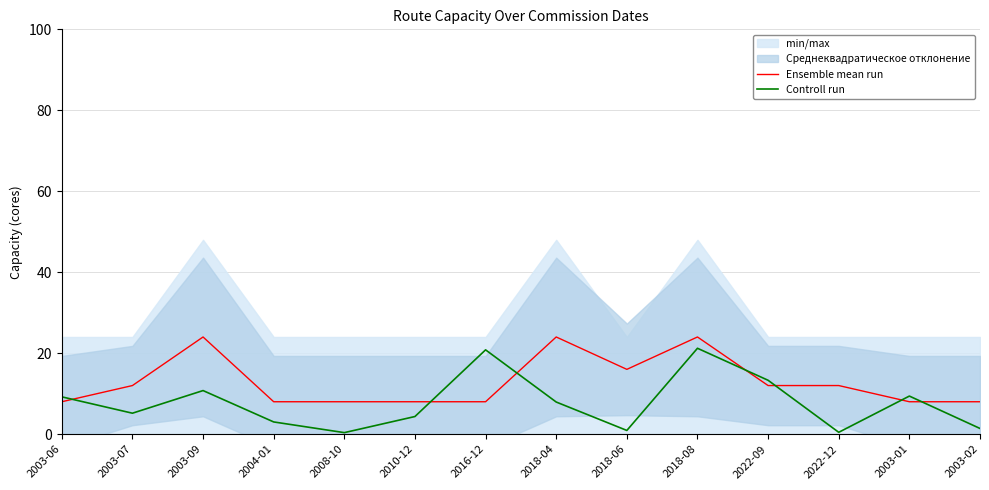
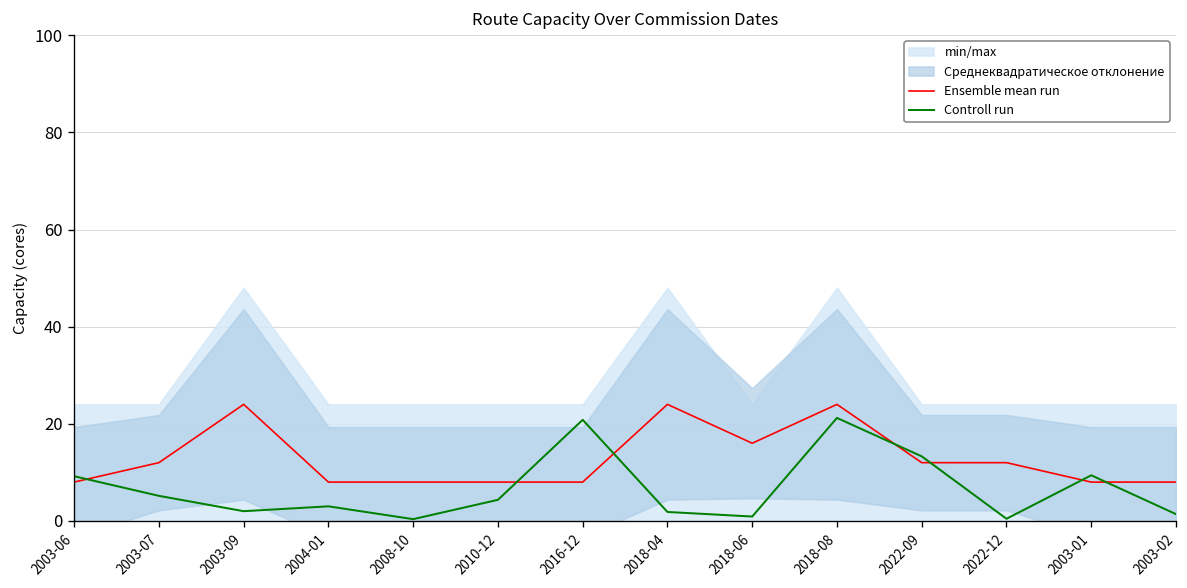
  {
    "Ensemble mean run": {
      "2003-06": 8,
      "2003-07": 12,
      "2003-09": 24,
      "2004-01": 8,
      "2008-10": 8,
      "2010-12": 8,
      "2016-12": 8,
      "2018-04": 24,
      "2018-06": 16,
      "2018-08": 24,
      "2022-09": 12,
      "2022-12": 12,
      "2003-01": 8,
      "2003-02": 8
    },
    "Controll run": {
      "2003-06": 9,
      "2003-07": 5,
-     "2003-09": 11,
+     "2003-09": 2,
      "2004-01": 3,
      "2008-10": 0,
      "2010-12": 4,
      "2016-12": 21,
-     "2018-04": 8,
+     "2018-04": 2,
      "2018-06": 1,
      "2018-08": 21,
      "2022-09": 13,
      "2022-12": 0,
      "2003-01": 9,
      "2003-02": 1
    }
  }
